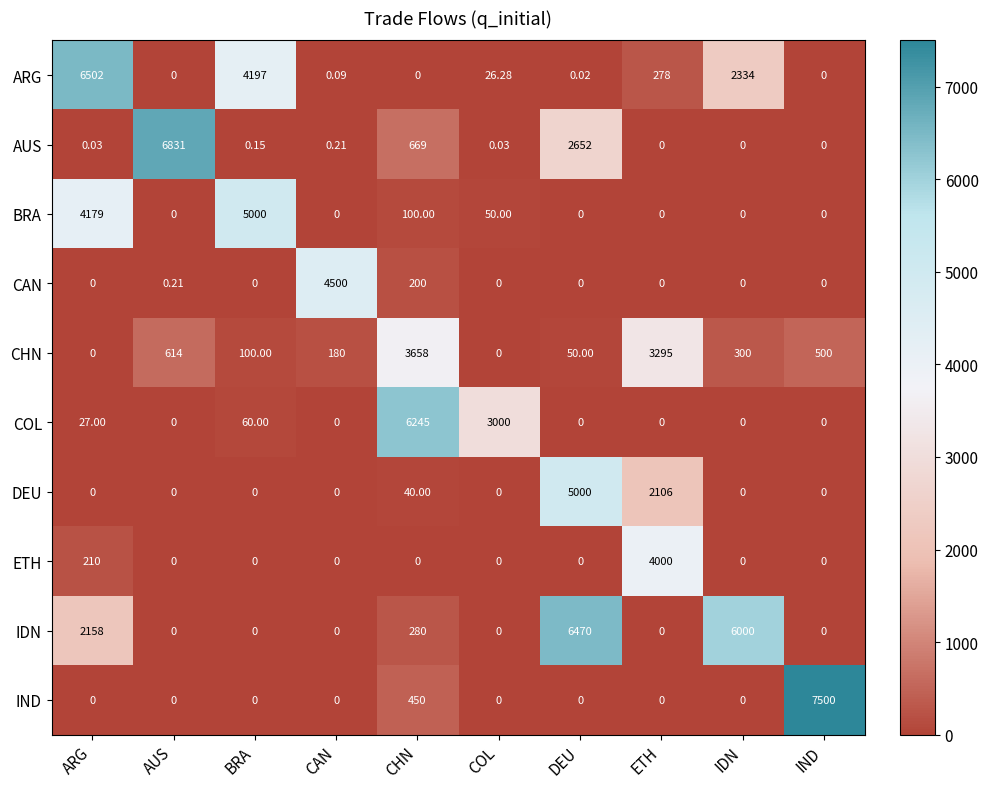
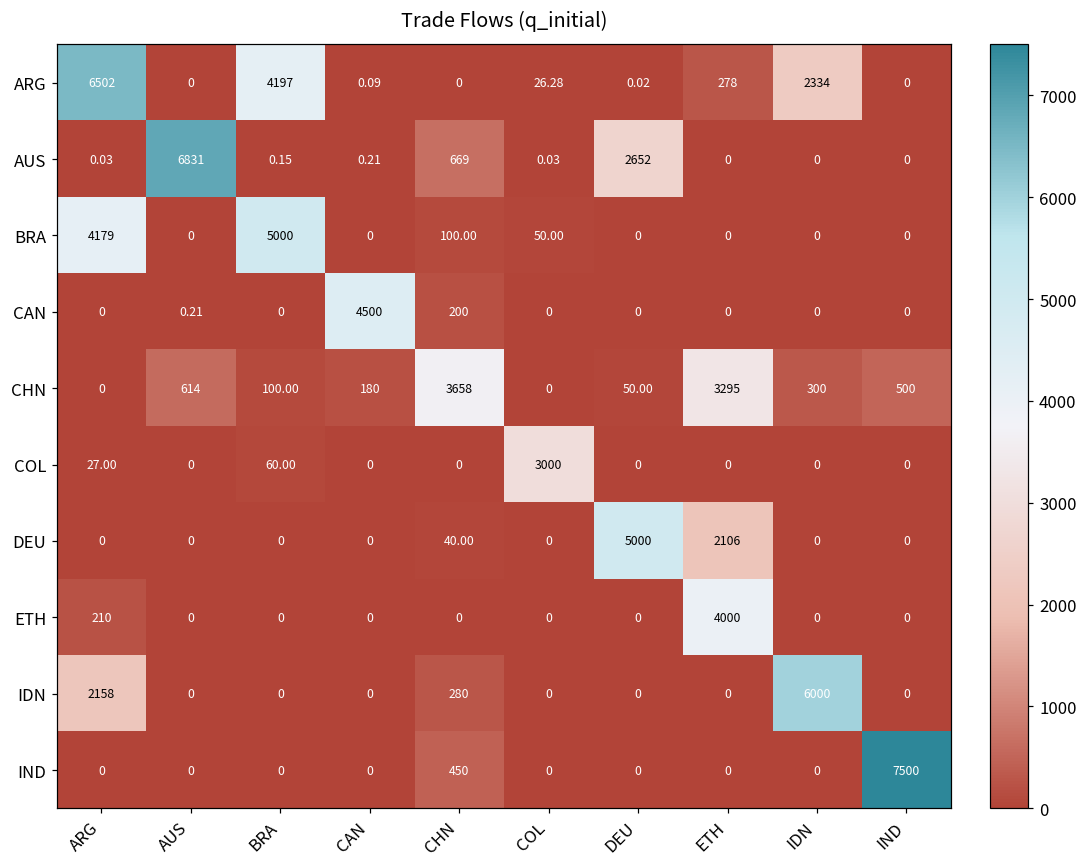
  {
    "ARG": {
      "ARG": 6502,
      "AUS": 0,
      "BRA": 4197,
      "CAN": 0.09,
      "CHN": 0,
      "COL": 26.28,
      "DEU": 0.02,
      "ETH": 278,
      "IDN": 2334,
      "IND": 0
    },
    "AUS": {
      "ARG": 0.03,
      "AUS": 6831,
      "BRA": 0.15,
      "CAN": 0.21,
      "CHN": 669,
      "COL": 0.03,
      "DEU": 2652,
      "ETH": 0,
      "IDN": 0,
      "IND": 0
    },
    "BRA": {
      "ARG": 4179,
      "AUS": 0,
      "BRA": 5000,
      "CAN": 0,
      "CHN": 100.00,
      "COL": 50.00,
      "DEU": 0,
      "ETH": 0,
      "IDN": 0,
      "IND": 0
    },
    "CAN": {
      "ARG": 0,
      "AUS": 0.21,
      "BRA": 0,
      "CAN": 4500,
      "CHN": 200,
      "COL": 0,
      "DEU": 0,
      "ETH": 0,
      "IDN": 0,
      "IND": 0
    },
    "CHN": {
      "ARG": 0,
      "AUS": 614,
      "BRA": 100.00,
      "CAN": 180,
      "CHN": 3658,
      "COL": 0,
      "DEU": 50.00,
      "ETH": 3295,
      "IDN": 300,
      "IND": 500
    },
    "COL": {
      "ARG": 27.00,
      "AUS": 0,
      "BRA": 60.00,
      "CAN": 0,
-     "CHN": 6245,
+     "CHN": 0,
      "COL": 3000,
      "DEU": 0,
      "ETH": 0,
      "IDN": 0,
      "IND": 0
    },
    "DEU": {
      "ARG": 0,
      "AUS": 0,
      "BRA": 0,
      "CAN": 0,
      "CHN": 40.00,
      "COL": 0,
      "DEU": 5000,
      "ETH": 2106,
      "IDN": 0,
      "IND": 0
    },
    "ETH": {
      "ARG": 210,
      "AUS": 0,
      "BRA": 0,
      "CAN": 0,
      "CHN": 0,
      "COL": 0,
      "DEU": 0,
      "ETH": 4000,
      "IDN": 0,
      "IND": 0
    },
    "IDN": {
      "ARG": 2158,
      "AUS": 0,
      "BRA": 0,
      "CAN": 0,
      "CHN": 280,
      "COL": 0,
-     "DEU": 6470,
+     "DEU": 0,
      "ETH": 0,
      "IDN": 6000,
      "IND": 0
    },
    "IND": {
      "ARG": 0,
      "AUS": 0,
      "BRA": 0,
      "CAN": 0,
      "CHN": 450,
      "COL": 0,
      "DEU": 0,
      "ETH": 0,
      "IDN": 0,
      "IND": 7500
    }
  }
